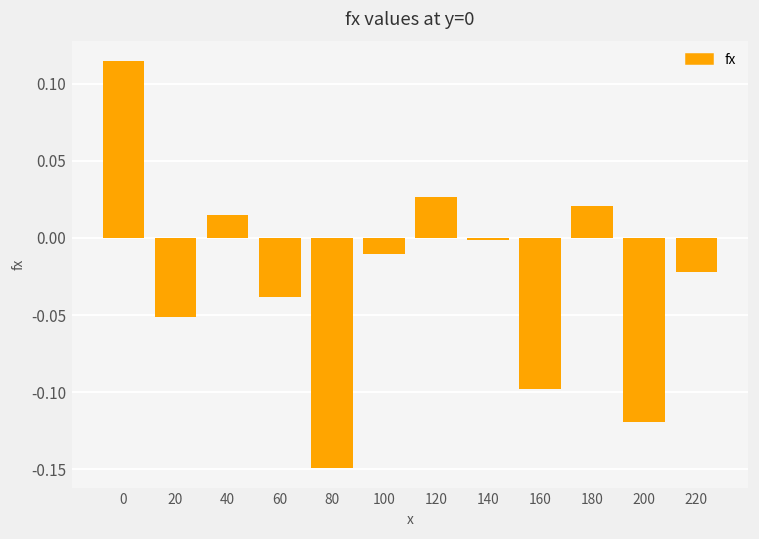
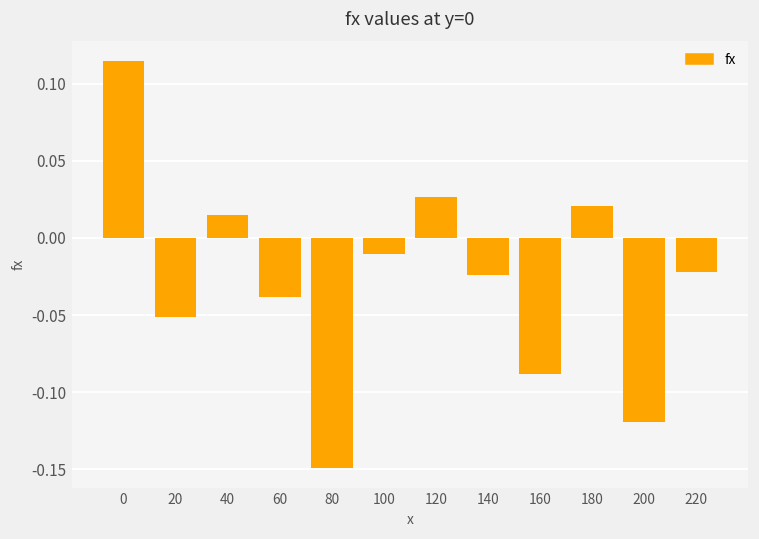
  {
    "0": 0.115,
    "20": -0.051,
    "40": 0.015,
    "60": -0.038,
    "80": -0.149,
    "100": -0.011,
    "120": 0.027,
-   "140": -0.001,
-   "160": -0.098,
+   "140": -0.024,
+   "160": -0.088,
    "180": 0.021,
    "200": -0.120,
    "220": -0.022
  }
